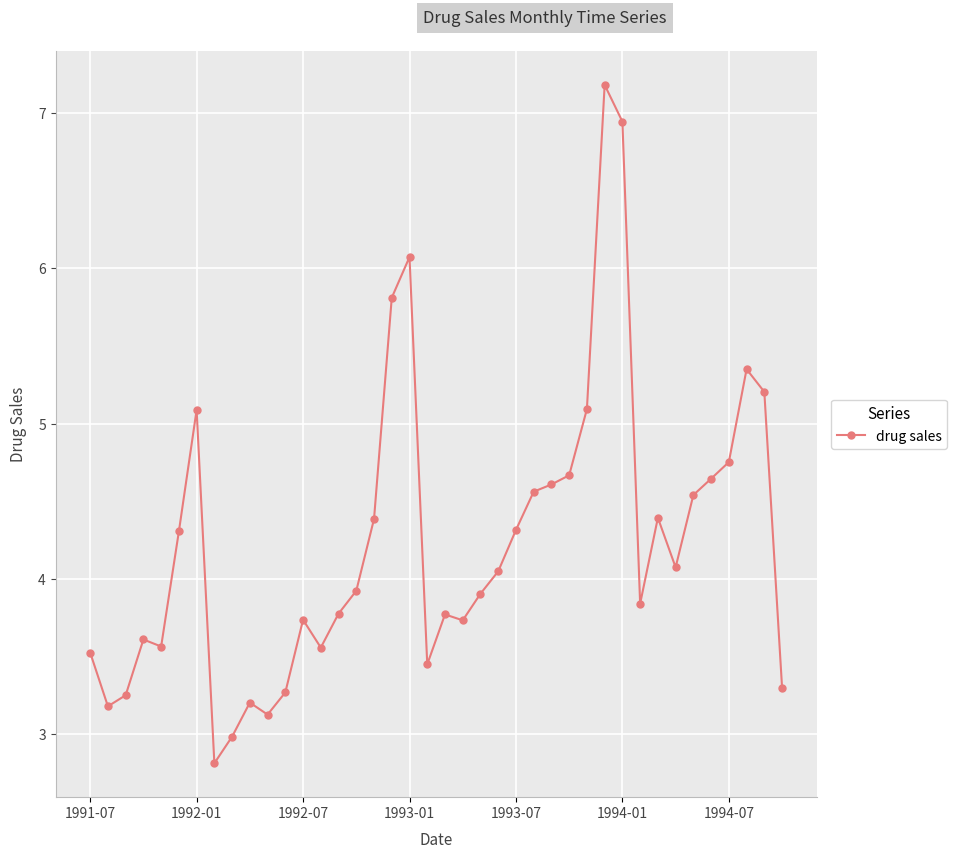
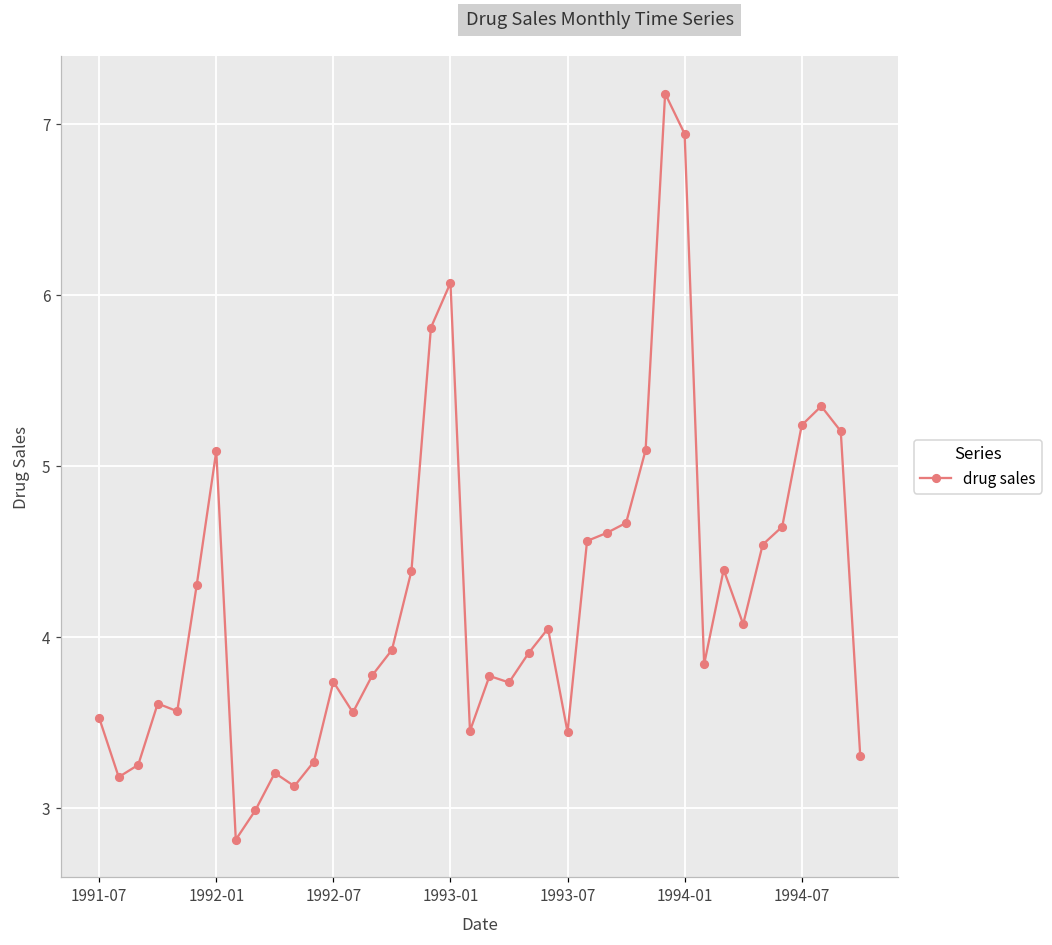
  {
    "1991-07": 3.53,
    "1992-01": 5.09,
    "1992-07": 3.74,
    "1993-01": 6.07,
-   "1993-07": 4.32,
+   "1993-07": 3.44,
    "1994-01": 6.94,
-   "1994-07": 4.75
+   "1994-07": 5.24
  }
